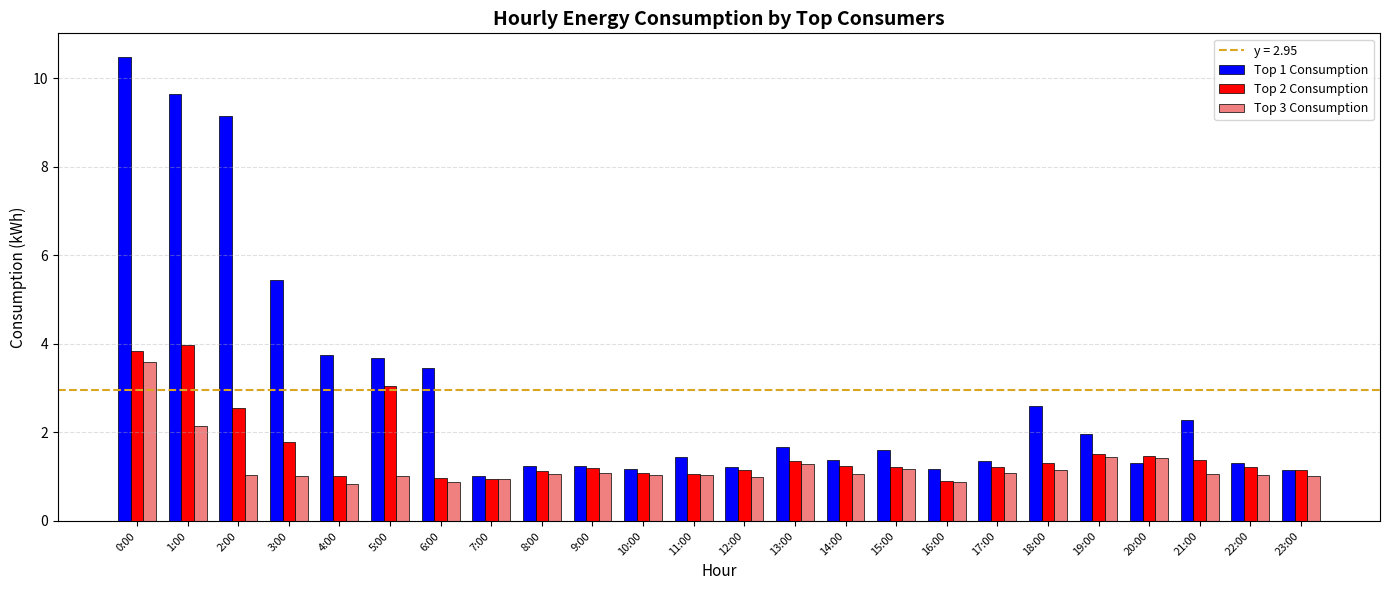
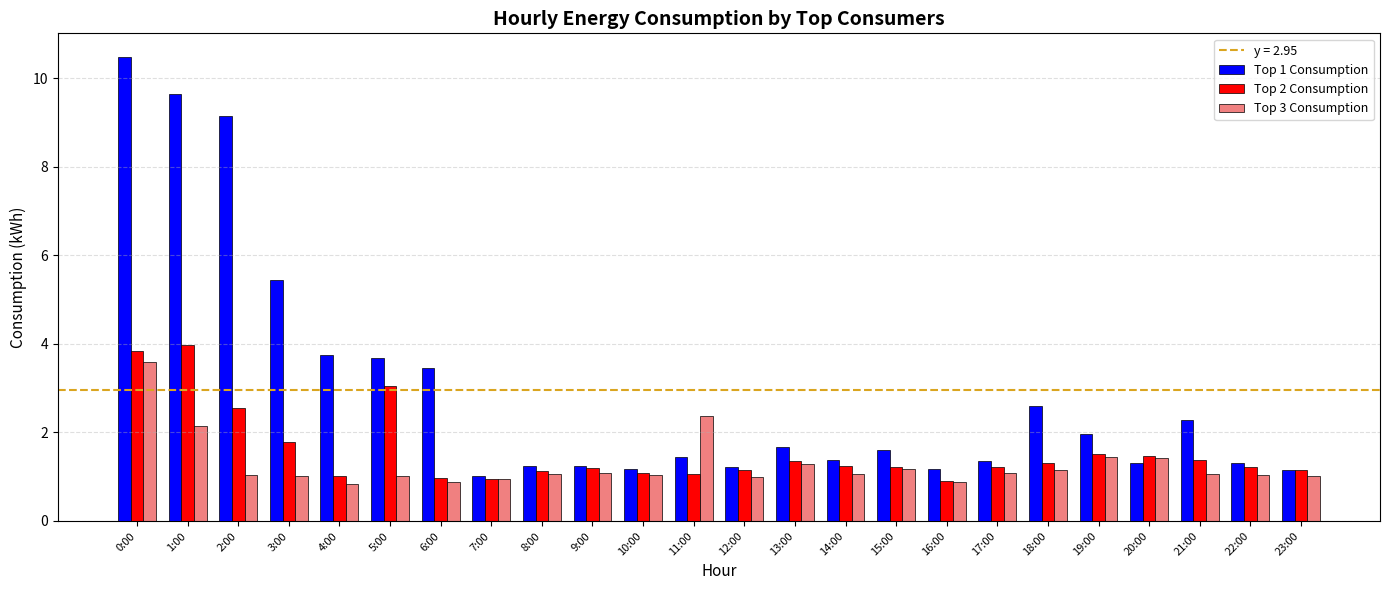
  {
    "Top 1 Consumption": {
      "0:00": 10.5,
      "1:00": 9.7,
      "2:00": 9.2,
      "3:00": 5.5,
      "4:00": 3.8,
      "5:00": 3.7,
      "6:00": 3.4,
      "7:00": 1.0,
      "8:00": 1.2,
      "9:00": 1.2,
      "10:00": 1.2,
      "11:00": 1.5,
      "12:00": 1.2,
      "13:00": 1.7,
      "14:00": 1.4,
      "15:00": 1.6,
      "16:00": 1.2,
      "17:00": 1.4,
      "18:00": 2.6,
      "19:00": 2.0,
      "20:00": 1.3,
      "21:00": 2.3,
      "22:00": 1.3,
      "23:00": 1.1
    },
    "Top 2 Consumption": {
      "0:00": 3.8,
      "1:00": 4.0,
      "2:00": 2.6,
      "3:00": 1.8,
      "4:00": 1.0,
      "5:00": 3.1,
      "6:00": 1.0,
      "7:00": 1.0,
      "8:00": 1.1,
      "9:00": 1.2,
      "10:00": 1.1,
      "11:00": 1.1,
      "12:00": 1.2,
      "13:00": 1.4,
      "14:00": 1.2,
      "15:00": 1.2,
      "16:00": 0.9,
      "17:00": 1.2,
      "18:00": 1.3,
      "19:00": 1.5,
      "20:00": 1.5,
      "21:00": 1.4,
      "22:00": 1.2,
      "23:00": 1.1
    },
    "Top 3 Consumption": {
      "0:00": 3.6,
      "1:00": 2.2,
      "2:00": 1.0,
      "3:00": 1.0,
      "4:00": 0.8,
      "5:00": 1.0,
      "6:00": 0.9,
      "7:00": 0.9,
      "8:00": 1.1,
      "9:00": 1.1,
      "10:00": 1.0,
-     "11:00": 1.0,
+     "11:00": 2.4,
      "12:00": 1.0,
      "13:00": 1.3,
      "14:00": 1.1,
      "15:00": 1.2,
      "16:00": 0.9,
      "17:00": 1.1,
      "18:00": 1.1,
      "19:00": 1.5,
      "20:00": 1.4,
      "21:00": 1.1,
      "22:00": 1.0,
      "23:00": 1.0
    }
  }
